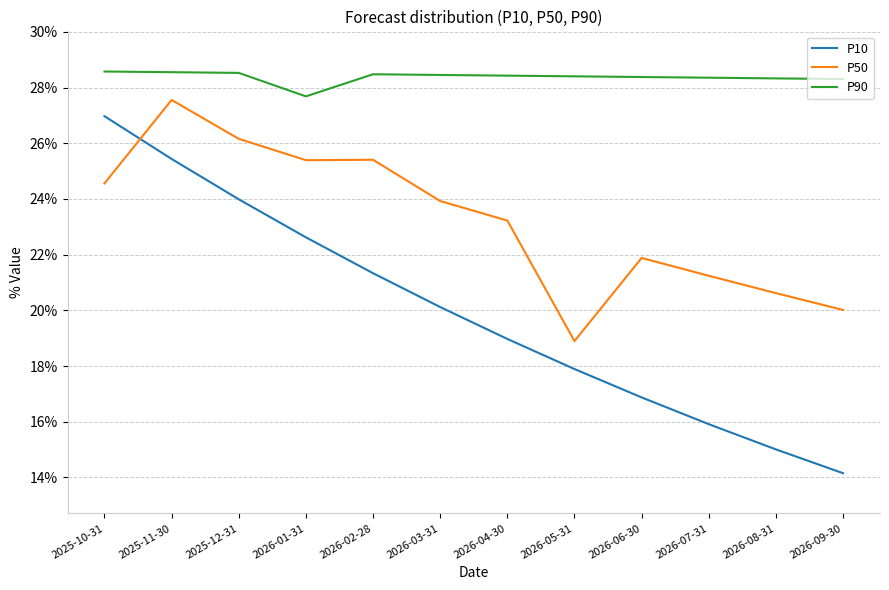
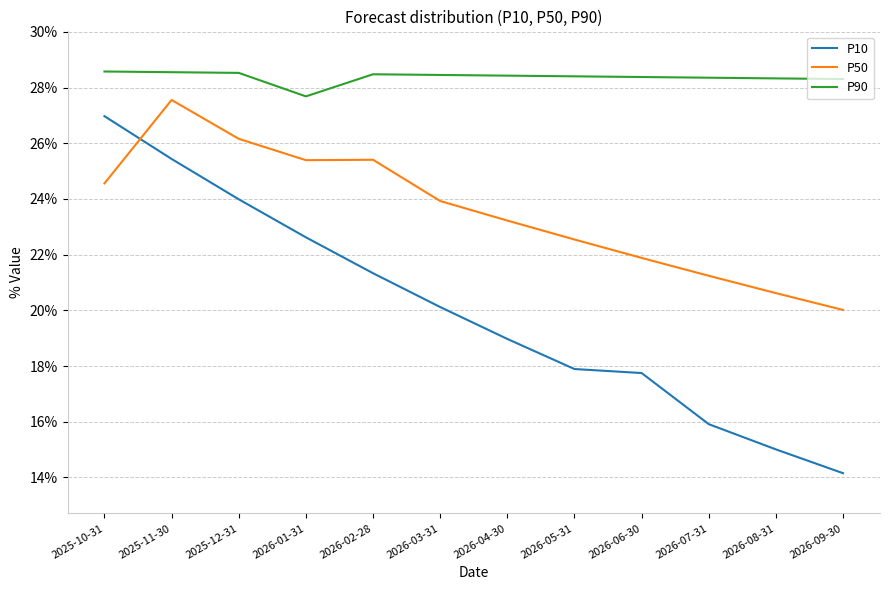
  {
    "P10": {
      "2025-10-31": "27.0%",
      "2025-11-30": "25.4%",
      "2025-12-31": "24.0%",
      "2026-01-31": "22.6%",
      "2026-02-28": "21.3%",
      "2026-03-31": "20.1%",
      "2026-04-30": "19.0%",
      "2026-05-31": "17.9%",
-     "2026-06-30": "16.9%",
+     "2026-06-30": "17.7%",
      "2026-07-31": "15.9%",
      "2026-08-31": "15.0%",
      "2026-09-30": "14.2%"
    },
    "P50": {
      "2025-10-31": "24.6%",
      "2025-11-30": "27.6%",
      "2025-12-31": "26.2%",
      "2026-01-31": "25.4%",
      "2026-02-28": "25.4%",
      "2026-03-31": "23.9%",
      "2026-04-30": "23.2%",
-     "2026-05-31": "18.9%",
+     "2026-05-31": "22.5%",
      "2026-06-30": "21.9%",
      "2026-07-31": "21.2%",
      "2026-08-31": "20.6%",
      "2026-09-30": "20.0%"
    },
    "P90": {
      "2025-10-31": "28.6%",
      "2025-11-30": "28.6%",
      "2025-12-31": "28.5%",
      "2026-01-31": "27.7%",
      "2026-02-28": "28.5%",
      "2026-03-31": "28.5%",
      "2026-04-30": "28.4%",
      "2026-05-31": "28.4%",
      "2026-06-30": "28.4%",
      "2026-07-31": "28.4%",
      "2026-08-31": "28.3%"
    }
  }
